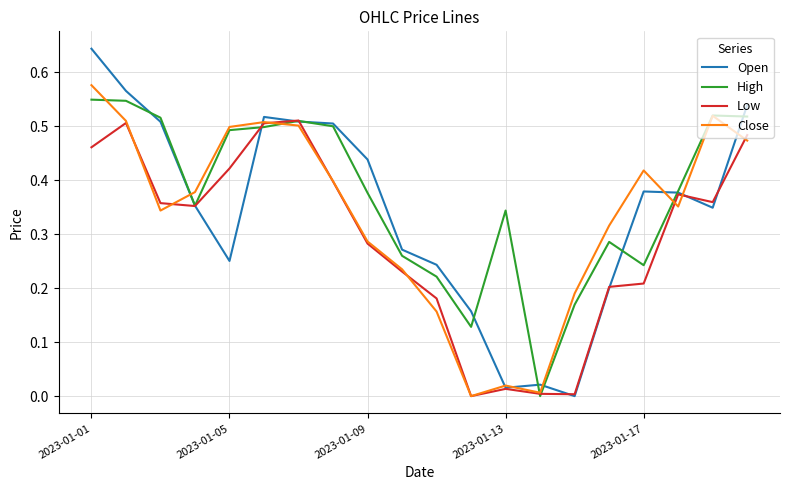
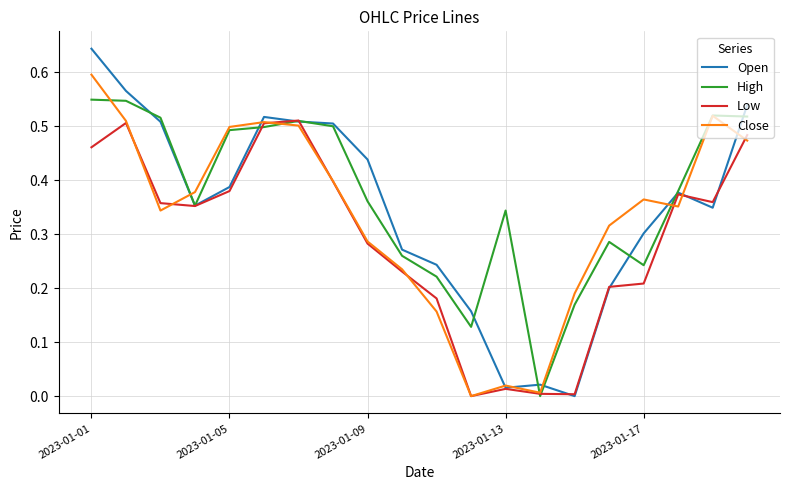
  {
    "Open": {
      "2023-01-01": 0.64,
-     "2023-01-05": 0.25,
+     "2023-01-05": 0.39,
      "2023-01-09": 0.44,
-     "2023-01-17": 0.38
+     "2023-01-17": 0.30
    },
    "High": {
      "2023-01-01": 0.55,
      "2023-01-05": 0.49,
-     "2023-01-09": 0.38,
+     "2023-01-09": 0.36,
      "2023-01-13": 0.34,
      "2023-01-17": 0.24
    },
    "Low": {
      "2023-01-01": 0.46,
-     "2023-01-05": 0.42,
+     "2023-01-05": 0.38,
      "2023-01-17": 0.21
    },
    "Close": {
-     "2023-01-01": 0.58,
+     "2023-01-01": 0.60,
      "2023-01-05": 0.50,
-     "2023-01-17": 0.42
+     "2023-01-17": 0.36
    }
  }
